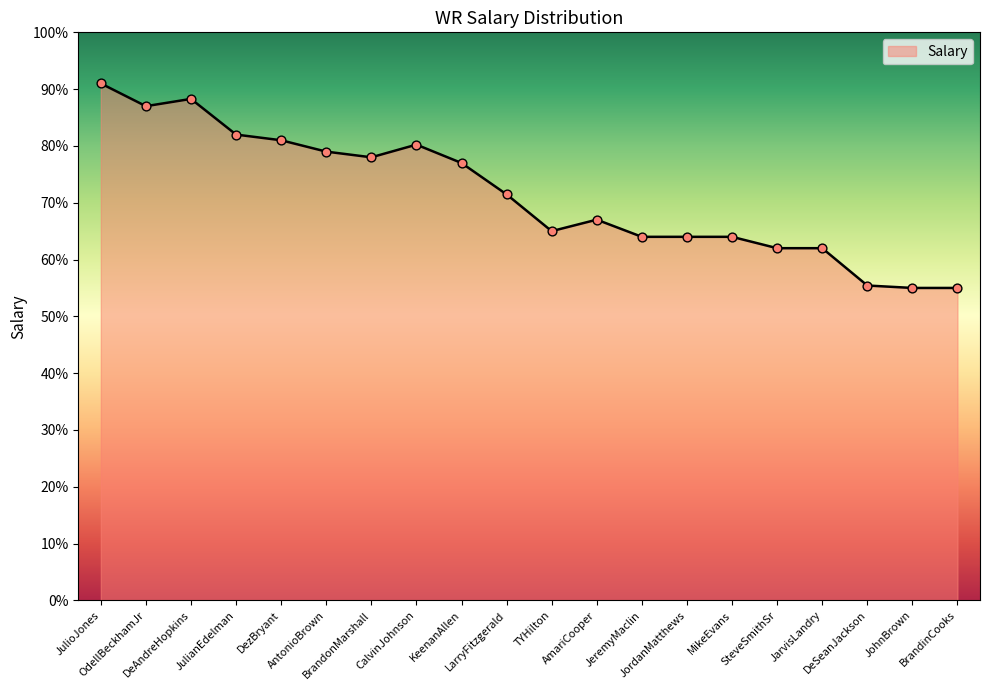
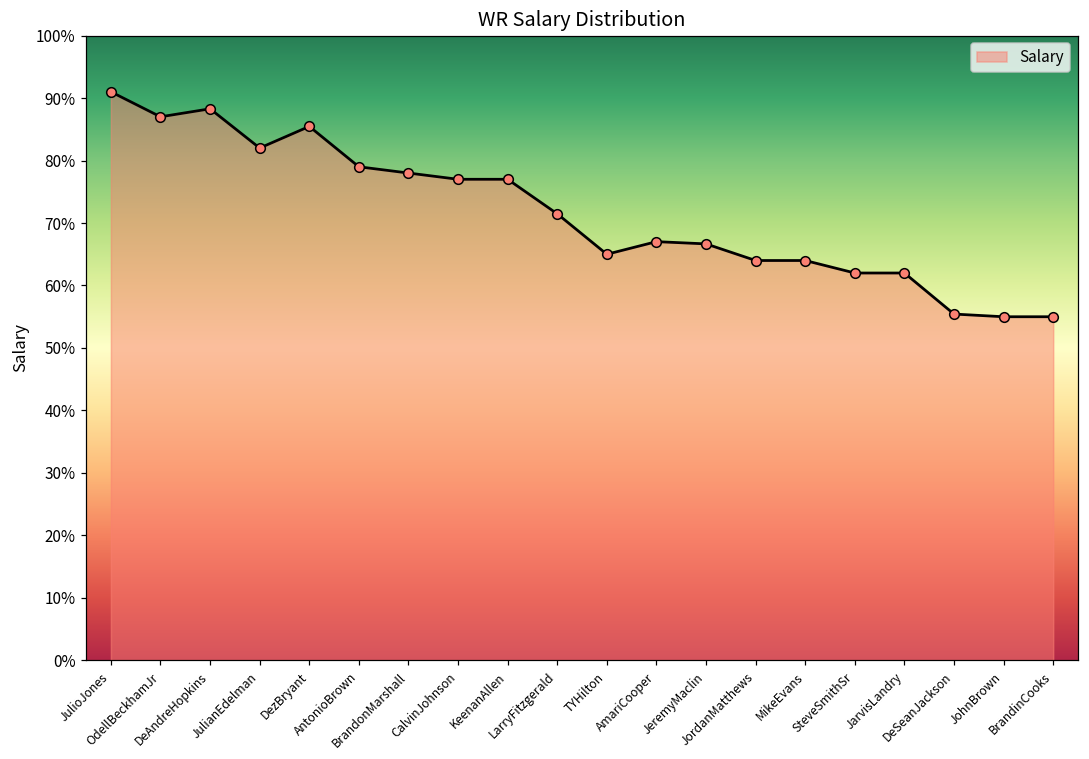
  {
    "JulioJones": "91%",
    "OdellBeckhamJr": "87%",
    "DeAndreHopkins": "88%",
    "JulianEdelman": "82%",
-   "DezBryant": "81%",
+   "DezBryant": "85%",
    "AntonioBrown": "79%",
    "BrandonMarshall": "78%",
-   "CalvinJohnson": "80%",
+   "CalvinJohnson": "77%",
    "KeenanAllen": "77%",
    "LarryFitzgerald": "71%",
    "TYHilton": "65%",
    "AmariCooper": "67%",
-   "JeremyMaclin": "64%",
+   "JeremyMaclin": "67%",
    "JordanMatthews": "64%",
    "MikeEvans": "64%",
    "SteveSmithSr": "62%",
    "JarvisLandry": "62%",
    "DeSeanJackson": "55%",
    "JohnBrown": "55%",
    "BrandinCooks": "55%"
  }
